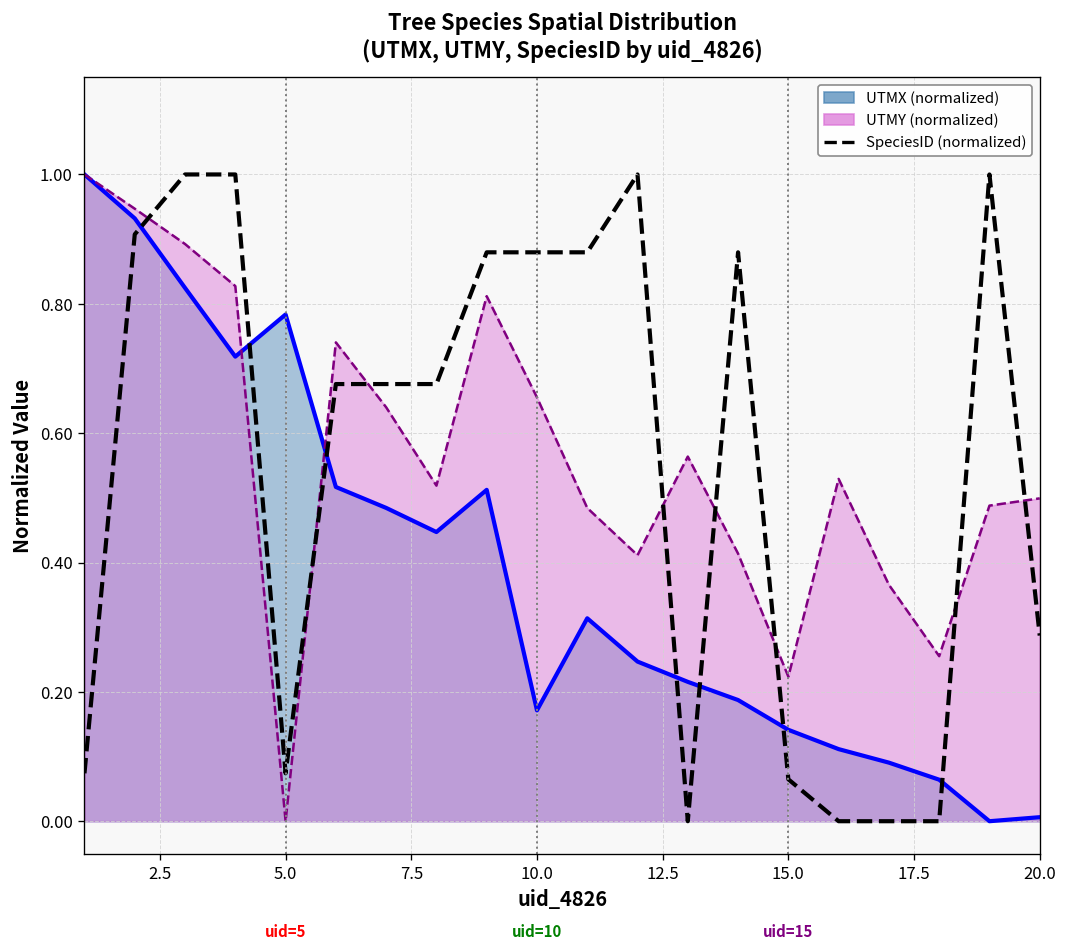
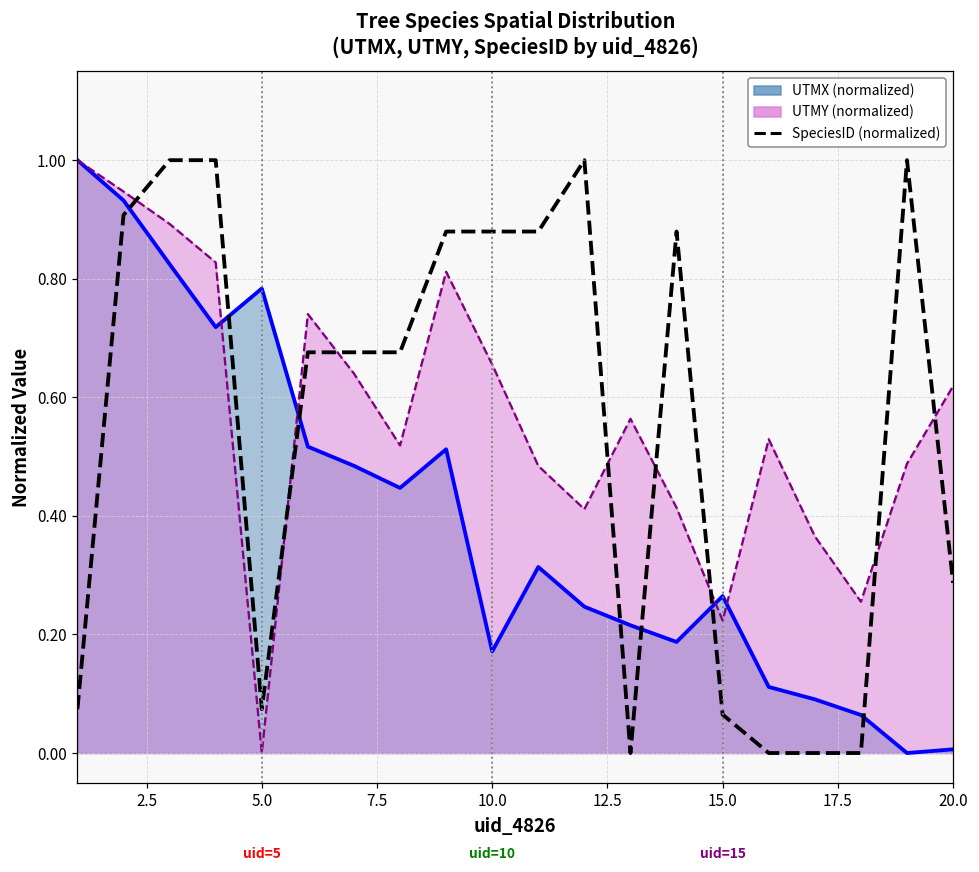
  {
    "UTMX (normalized)": {
      "5.0": 0.78,
      "10.0": 0.17,
-     "15.0": 0.14,
+     "15.0": 0.26,
      "20.0": 0.01
    },
    "UTMY (normalized)": {
      "5.0": 0.00,
      "10.0": 0.66,
      "15.0": 0.22,
-     "20.0": 0.50
+     "20.0": 0.62
    },
    "SpeciesID (normalized)": {
      "5.0": 0.07,
      "10.0": 0.88,
      "15.0": 0.06,
      "20.0": 0.29
    }
  }
